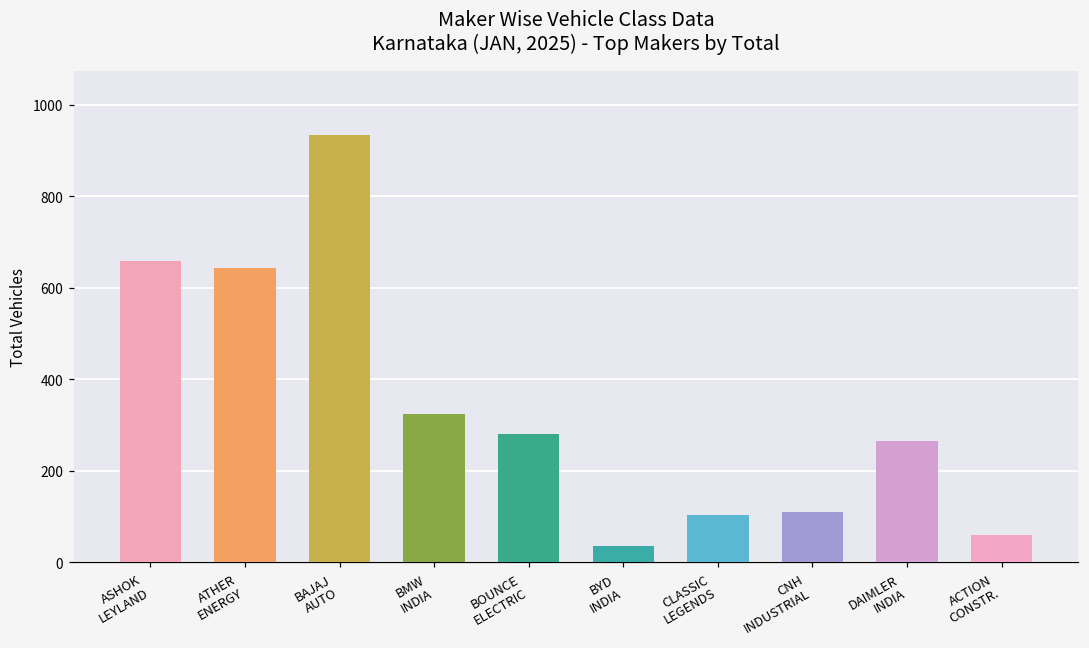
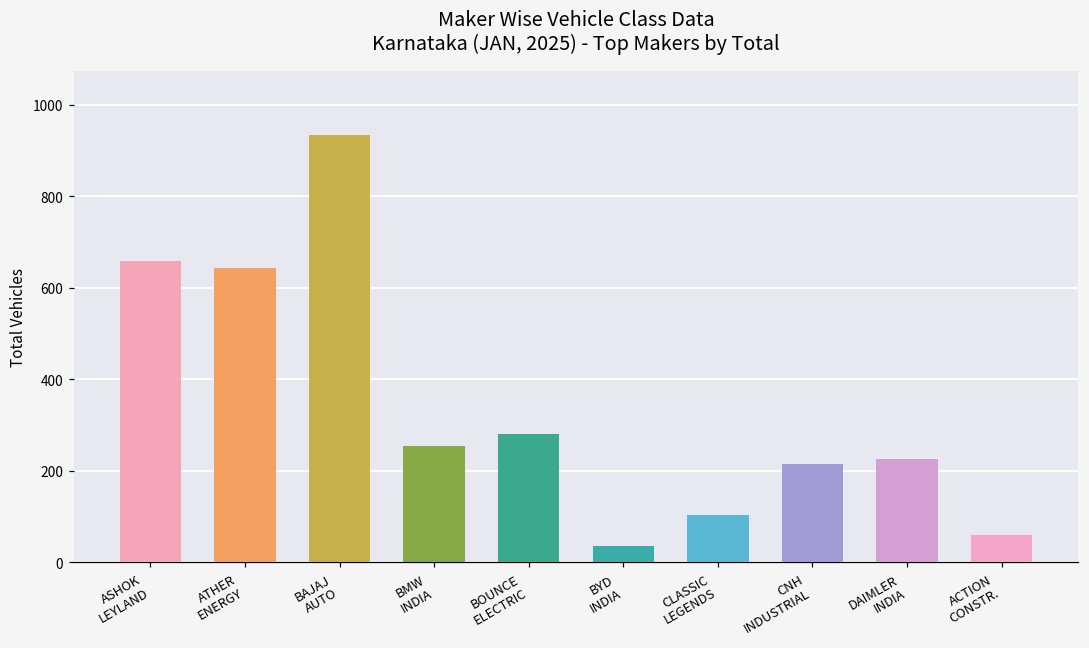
  {
    "ASHOK LEYLAND": 660,
    "ATHER ENERGY": 640,
    "BAJAJ AUTO": 940,
-   "BMW INDIA": 320,
+   "BMW INDIA": 250,
    "BOUNCE ELECTRIC": 280,
    "BYD INDIA": 40,
    "CLASSIC LEGENDS": 100,
-   "CNH INDUSTRIAL": 110,
-   "DAIMLER INDIA": 270,
+   "CNH INDUSTRIAL": 220,
+   "DAIMLER INDIA": 230,
    "ACTION CONSTR.": 60
  }
